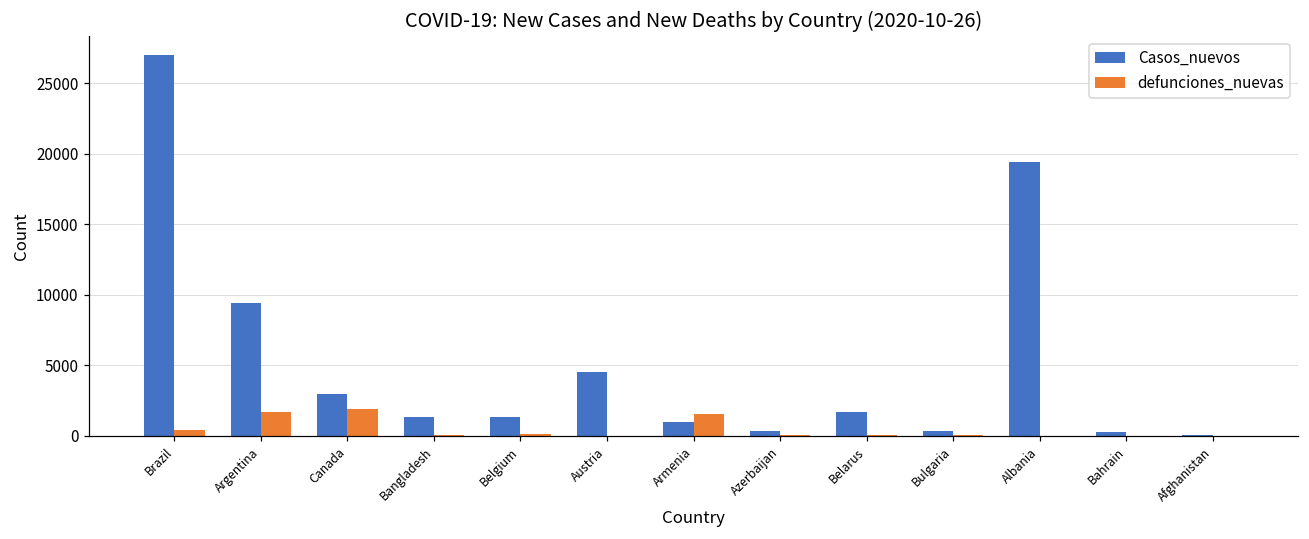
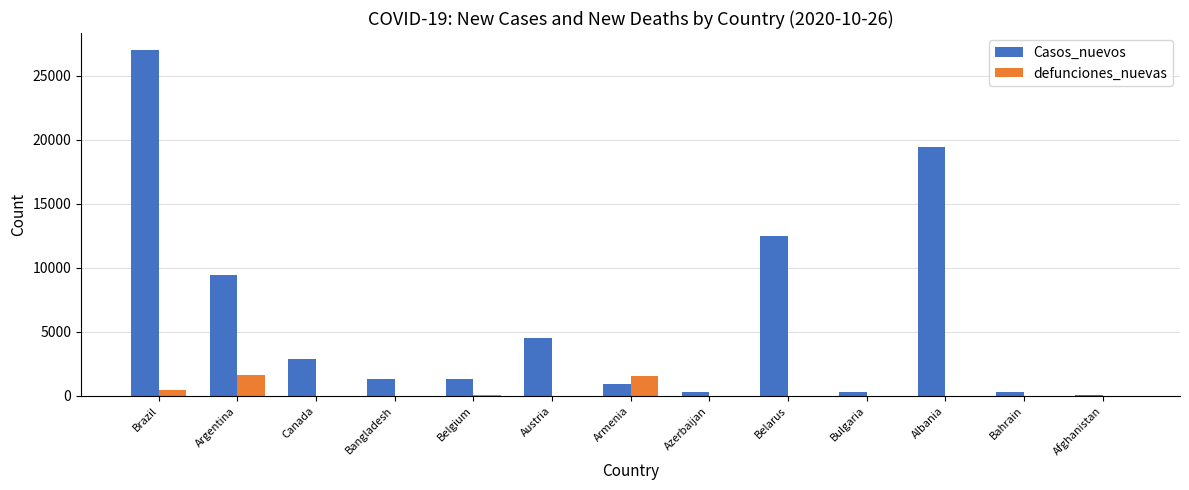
  {
    "Casos_nuevos": {
      "Brazil": 27000,
      "Argentina": 9400,
      "Canada": 2900,
      "Bangladesh": 1300,
      "Belgium": 1300,
      "Austria": 4500,
      "Armenia": 1000,
      "Azerbaijan": 300,
-     "Belarus": 1700,
+     "Belarus": 12500,
      "Bulgaria": 300,
      "Albania": 19400,
      "Bahrain": 300
    },
    "defunciones_nuevas": {
      "Brazil": 400,
      "Argentina": 1600,
-     "Canada": 1900,
+     "Canada": 0,
      "Armenia": 1500,
      "Bahrain": 0
    }
  }
